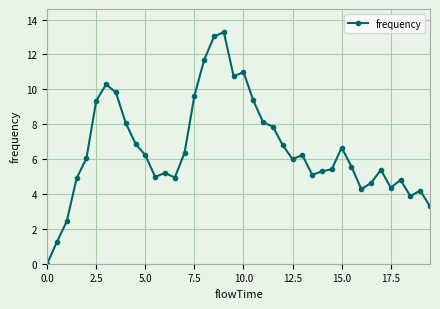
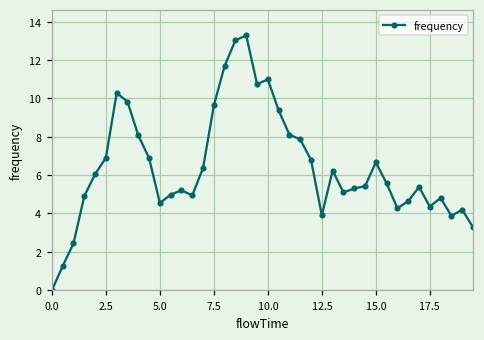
  {
    "0.0": 0.0,
-   "2.5": 9.3,
-   "5.0": 6.2,
+   "2.5": 6.9,
+   "5.0": 4.5,
    "7.5": 9.6,
    "10.0": 11.0,
-   "12.5": 6.0,
+   "12.5": 3.9,
    "15.0": 6.7,
    "17.5": 4.4
  }
